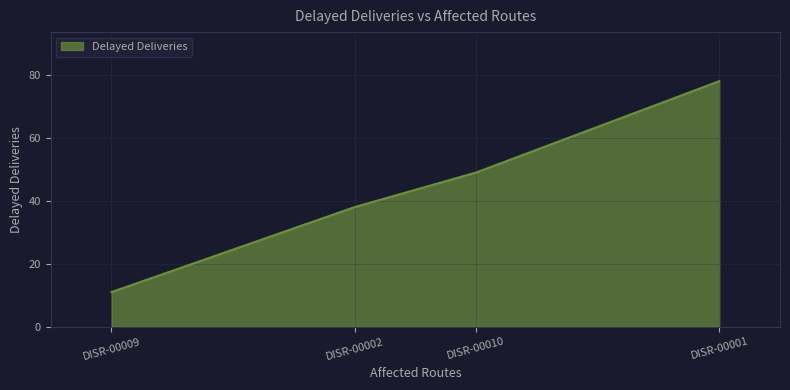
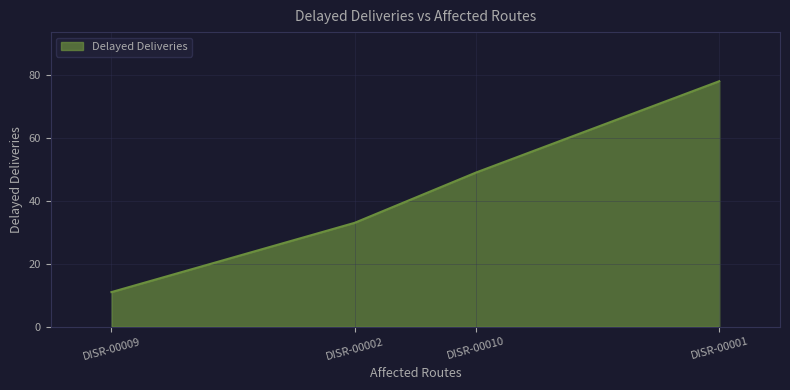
  {
    "DISR-00009": 11,
-   "DISR-00002": 38,
+   "DISR-00002": 33,
    "DISR-00010": 49,
    "DISR-00001": 78
  }
